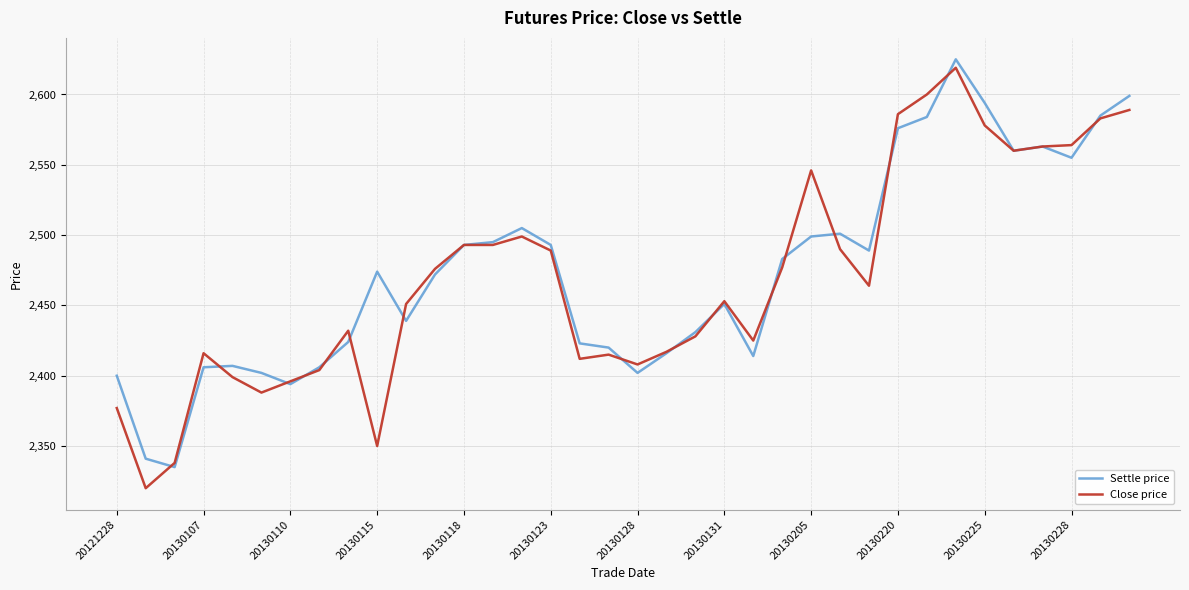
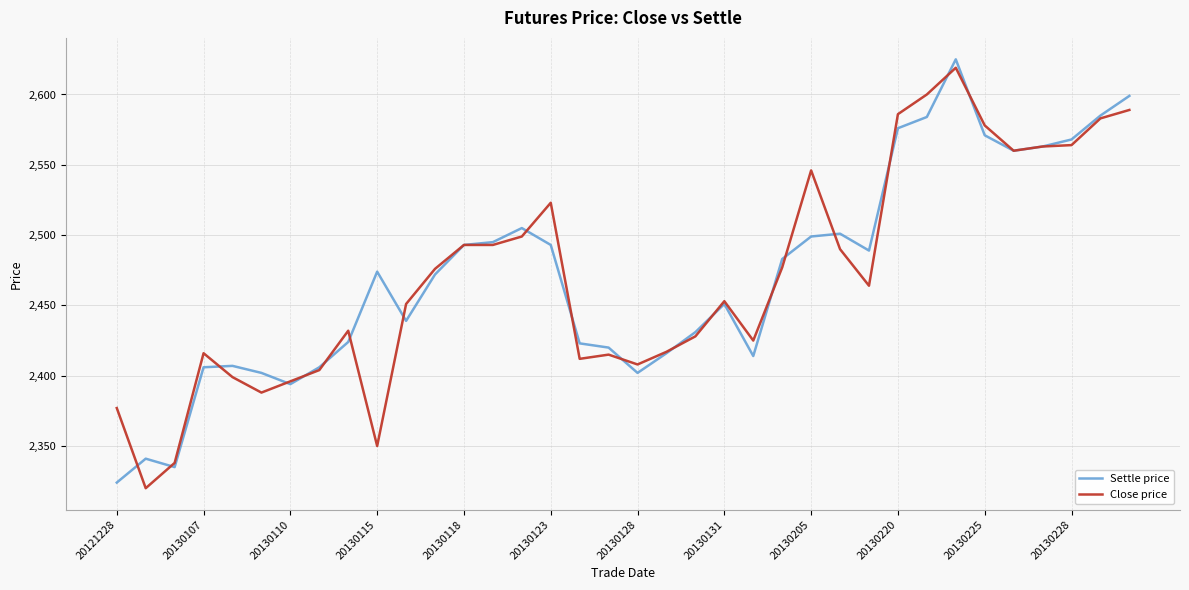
  {
    "Settle price": {
-     "20121228": "2,400",
+     "20121228": "2,324",
      "20130107": "2,406",
      "20130110": "2,394",
      "20130115": "2,474",
      "20130123": "2,493",
      "20130128": "2,402",
      "20130131": "2,451",
      "20130205": "2,499",
      "20130220": "2,576",
-     "20130225": "2,594",
-     "20130228": "2,555"
+     "20130225": "2,571",
+     "20130228": "2,568"
    },
    "Close price": {
      "20121228": "2,377",
      "20130107": "2,416",
      "20130110": "2,396",
      "20130115": "2,350",
-     "20130123": "2,489",
+     "20130123": "2,523",
      "20130128": "2,408",
      "20130131": "2,453",
      "20130205": "2,546",
      "20130220": "2,586",
      "20130225": "2,578",
      "20130228": "2,564"
    }
  }
